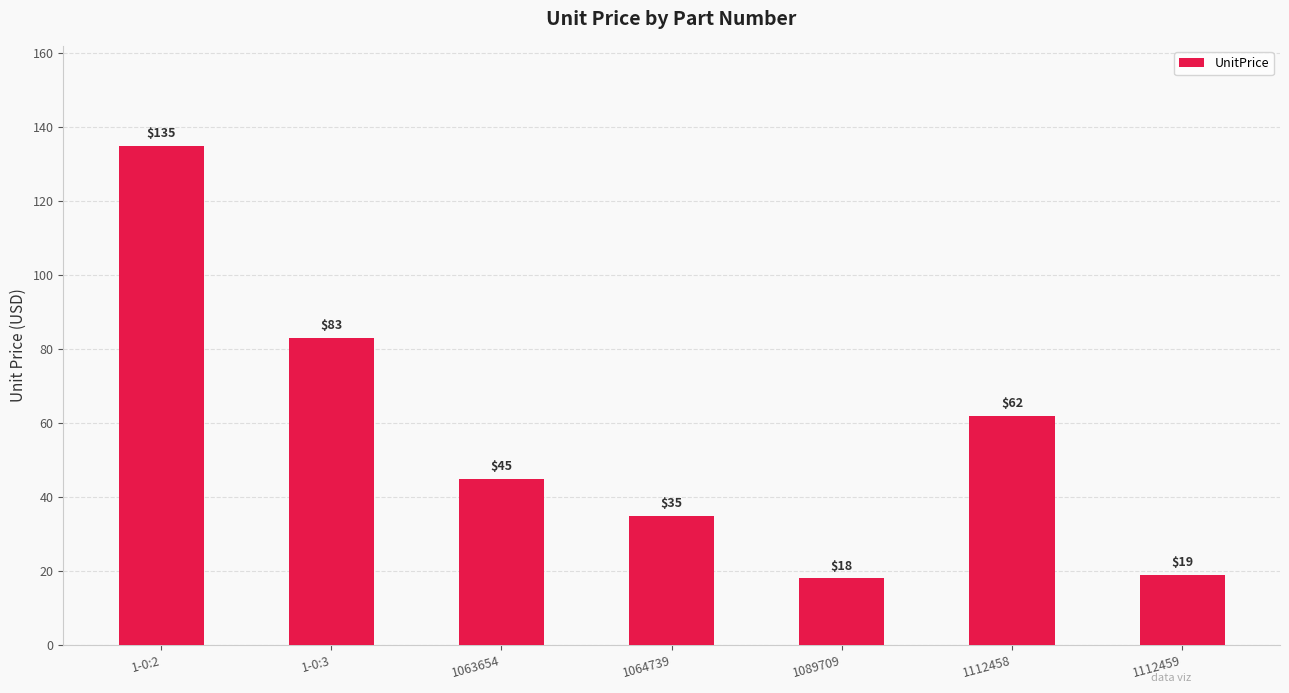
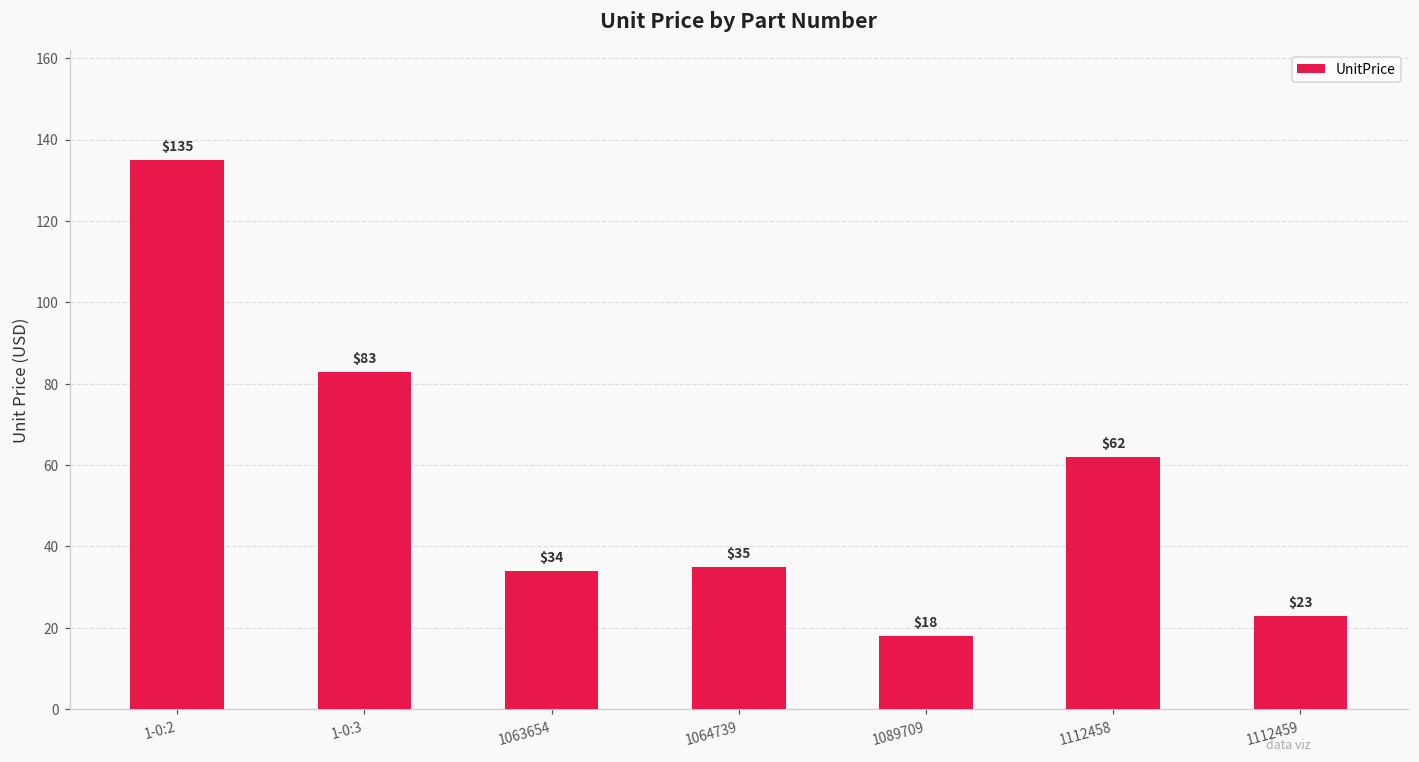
  {
    "1-0:2": "$135",
    "1-0:3": "$83",
-   "1063654": "$45",
+   "1063654": "$34",
    "1064739": "$35",
    "1089709": "$18",
    "1112458": "$62",
-   "1112459": "$19"
+   "1112459": "$23"
  }
